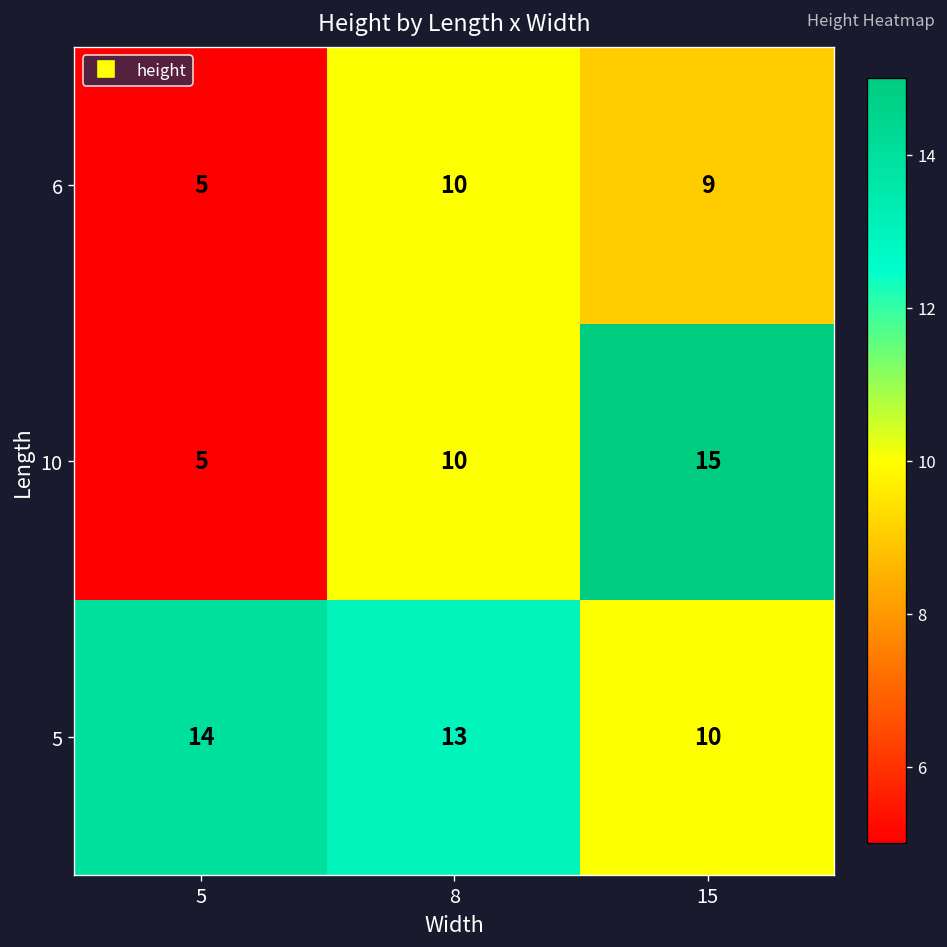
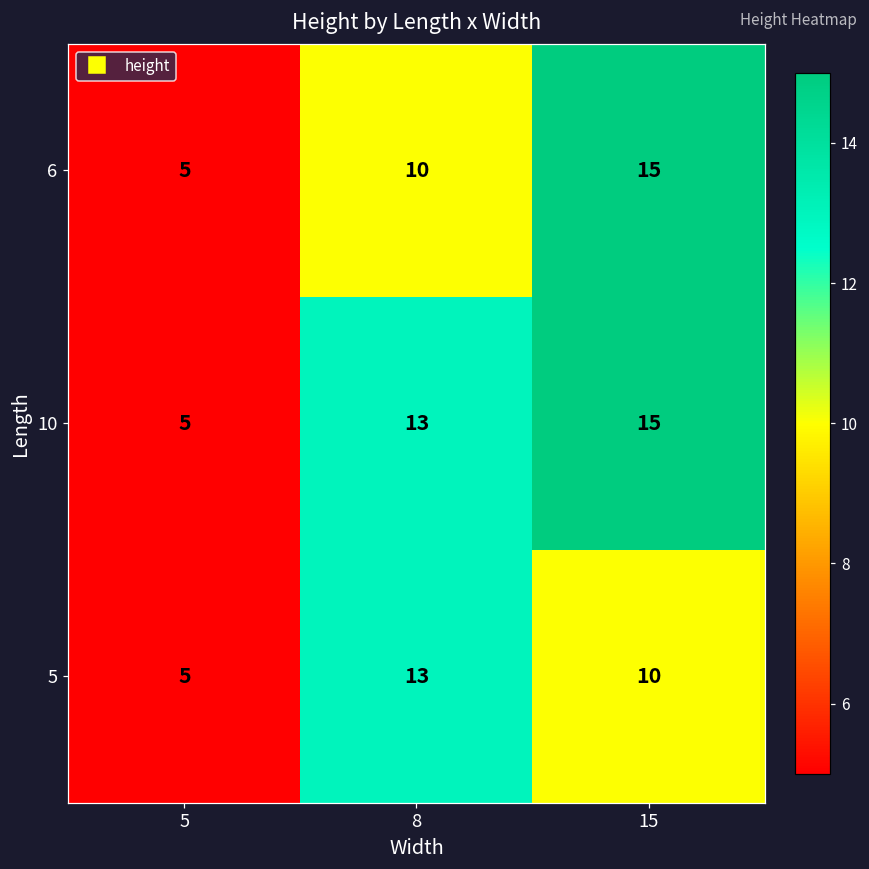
  {
    "6": {
      "5": 5,
      "8": 10,
-     "15": 9
+     "15": 15
    },
    "10": {
      "5": 5,
-     "8": 10,
+     "8": 13,
      "15": 15
    },
    "5": {
-     "5": 14,
+     "5": 5,
      "8": 13,
      "15": 10
    }
  }
